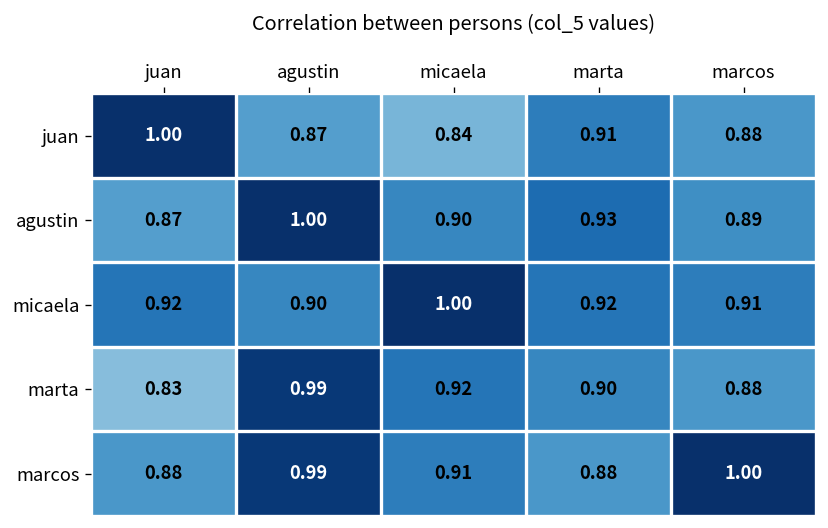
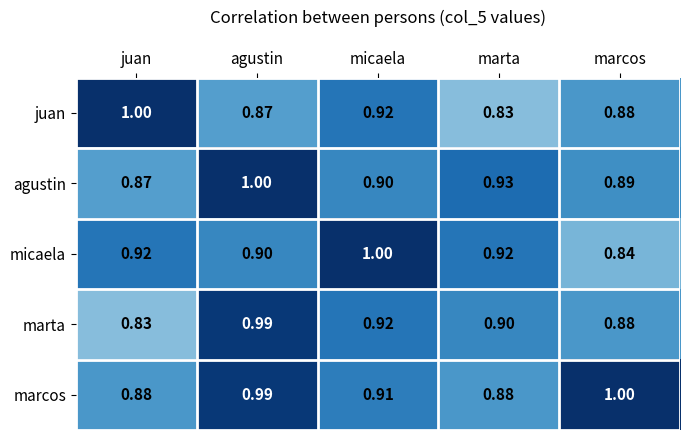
  {
    "juan": {
      "juan": 1.00,
      "agustin": 0.87,
-     "micaela": 0.84,
-     "marta": 0.91,
+     "micaela": 0.92,
+     "marta": 0.83,
      "marcos": 0.88
    },
    "agustin": {
      "juan": 0.87,
      "agustin": 1.00,
      "micaela": 0.90,
      "marta": 0.93,
      "marcos": 0.89
    },
    "micaela": {
      "juan": 0.92,
      "agustin": 0.90,
      "micaela": 1.00,
      "marta": 0.92,
-     "marcos": 0.91
+     "marcos": 0.84
    },
    "marta": {
      "juan": 0.83,
      "agustin": 0.99,
      "micaela": 0.92,
      "marta": 0.90,
      "marcos": 0.88
    },
    "marcos": {
      "juan": 0.88,
      "agustin": 0.99,
      "micaela": 0.91,
      "marta": 0.88,
      "marcos": 1.00
    }
  }
